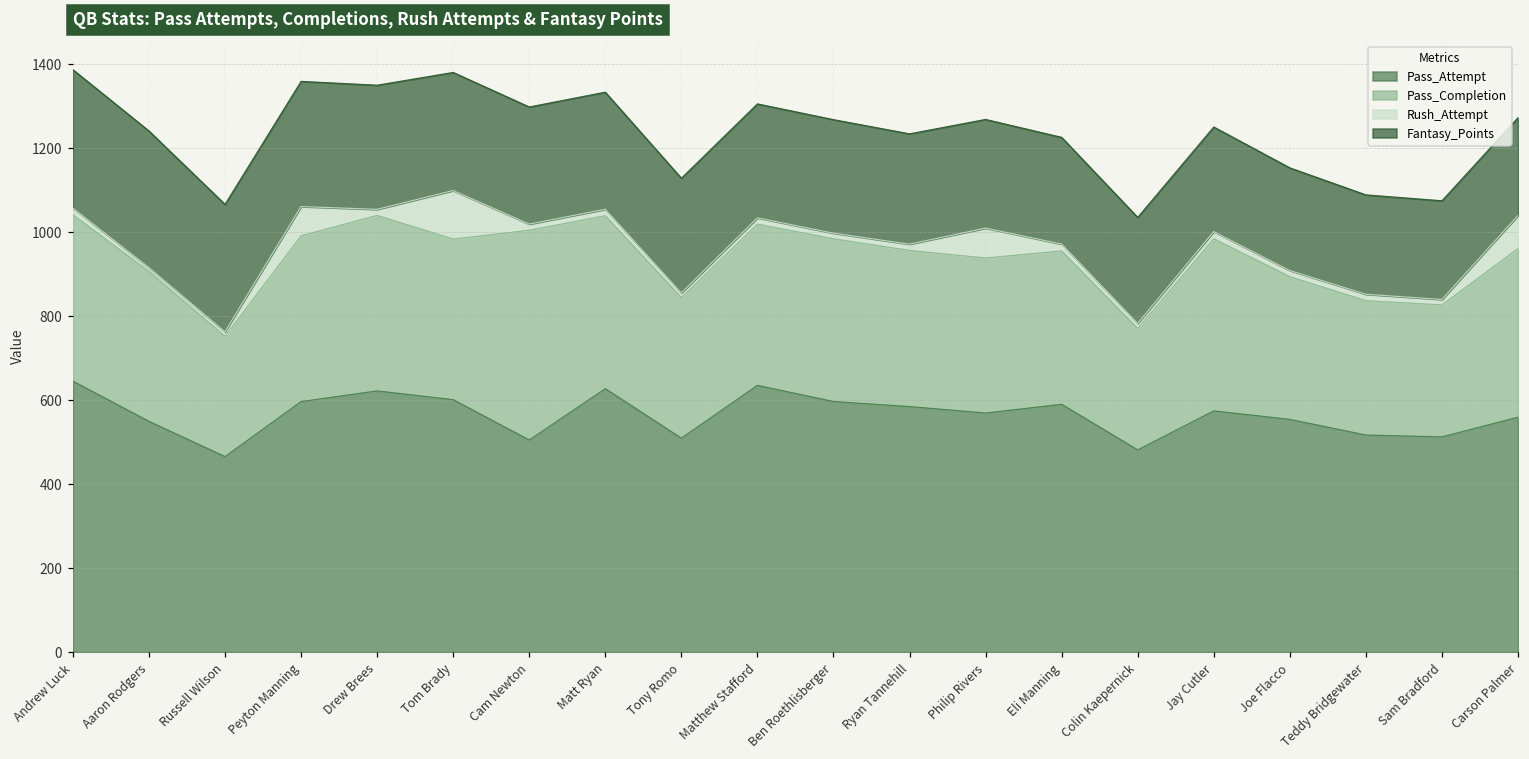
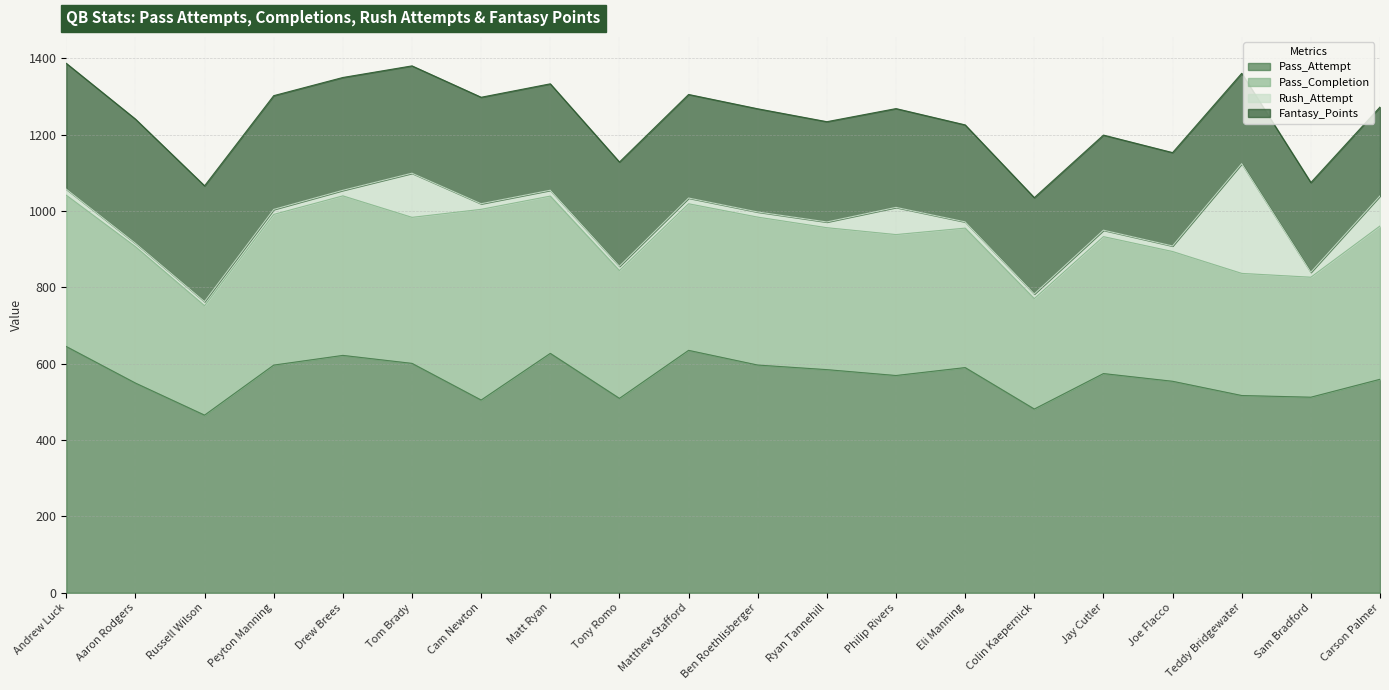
  {
    "Pass_Completion": {
      "Andrew Luck": 400,
      "Aaron Rodgers": 360,
      "Russell Wilson": 290,
      "Peyton Manning": 390,
      "Drew Brees": 420,
      "Tom Brady": 380,
      "Cam Newton": 500,
      "Matt Ryan": 410,
      "Tony Romo": 330,
      "Matthew Stafford": 380,
      "Ben Roethlisberger": 390,
      "Ryan Tannehill": 370,
      "Philip Rivers": 370,
      "Eli Manning": 370,
      "Colin Kaepernick": 290,
-     "Jay Cutler": 410,
+     "Jay Cutler": 360,
      "Joe Flacco": 340,
      "Teddy Bridgewater": 320,
      "Sam Bradford": 310,
      "Carson Palmer": 400
    },
    "Rush_Attempt": {
      "Andrew Luck": 20,
      "Aaron Rodgers": 10,
      "Russell Wilson": 10,
-     "Peyton Manning": 70,
+     "Peyton Manning": 10,
      "Drew Brees": 10,
      "Tom Brady": 120,
      "Cam Newton": 10,
      "Matt Ryan": 20,
      "Tony Romo": 10,
      "Matthew Stafford": 20,
      "Ben Roethlisberger": 10,
      "Ryan Tannehill": 20,
      "Philip Rivers": 70,
      "Eli Manning": 20,
      "Colin Kaepernick": 10,
      "Jay Cutler": 20,
      "Joe Flacco": 10,
-     "Teddy Bridgewater": 20,
+     "Teddy Bridgewater": 290,
      "Sam Bradford": 10,
      "Carson Palmer": 80
    }
  }
